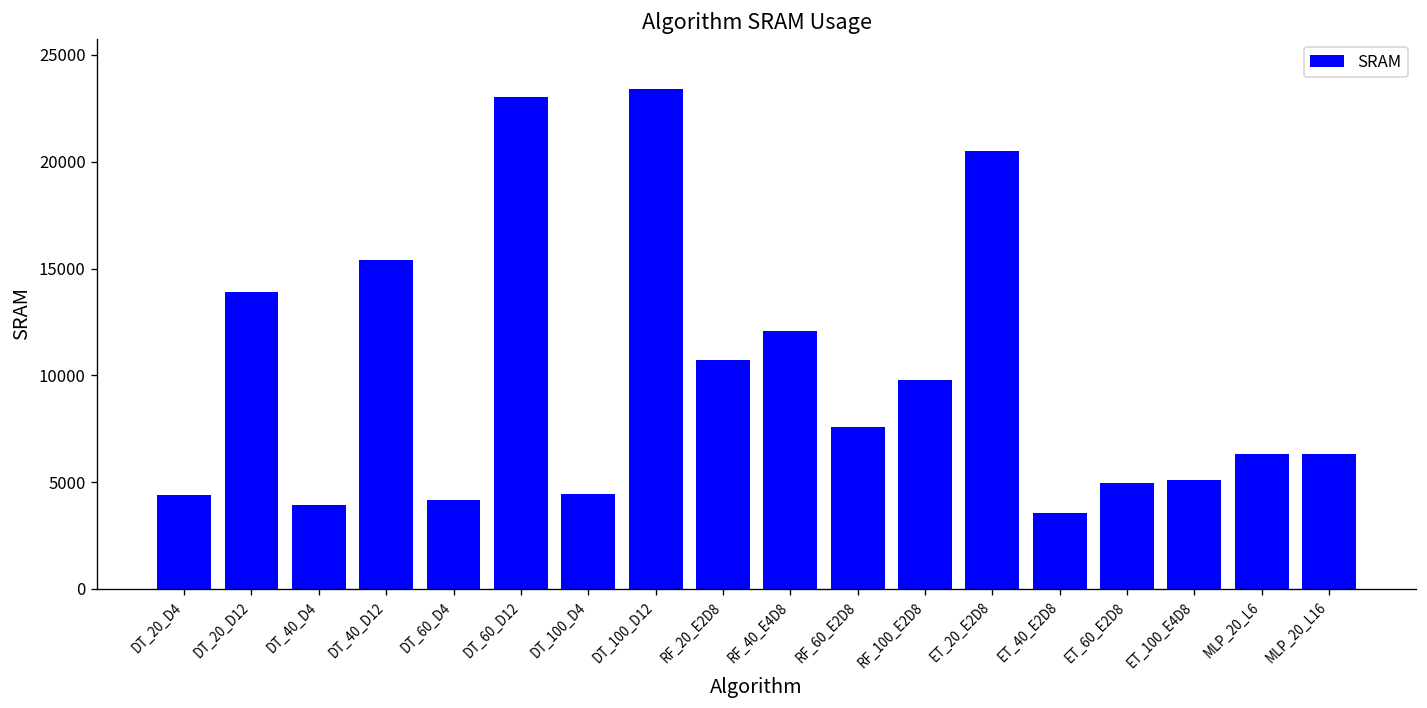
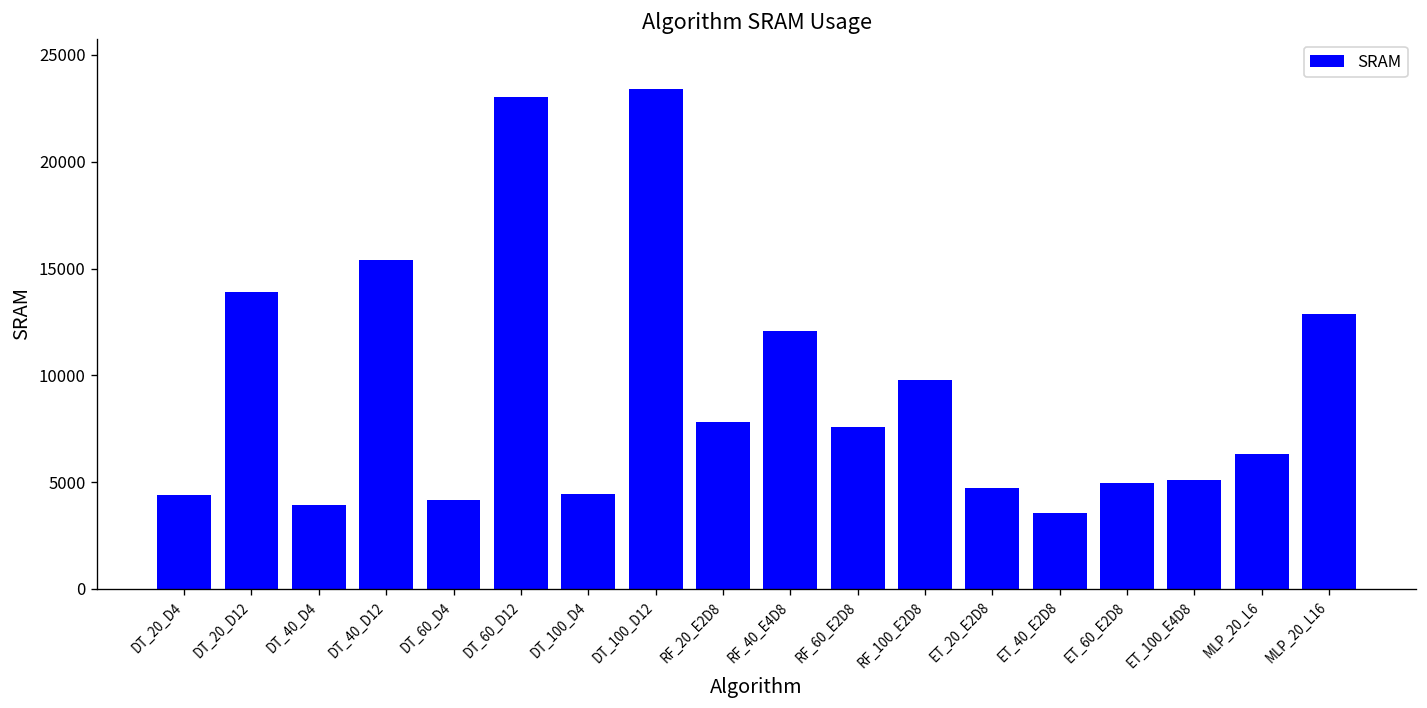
  {
    "DT_20_D4": 4400,
    "DT_20_D12": 13900,
    "DT_40_D4": 3900,
    "DT_40_D12": 15400,
    "DT_60_D4": 4100,
    "DT_60_D12": 23000,
    "DT_100_D4": 4400,
    "DT_100_D12": 23400,
-   "RF_20_E2D8": 10700,
+   "RF_20_E2D8": 7800,
    "RF_40_E4D8": 12100,
    "RF_60_E2D8": 7600,
    "RF_100_E2D8": 9800,
-   "ET_20_E2D8": 20500,
+   "ET_20_E2D8": 4700,
    "ET_40_E2D8": 3600,
    "ET_60_E2D8": 5000,
    "ET_100_E4D8": 5100,
    "MLP_20_L6": 6300,
-   "MLP_20_L16": 6300
+   "MLP_20_L16": 12900
  }
